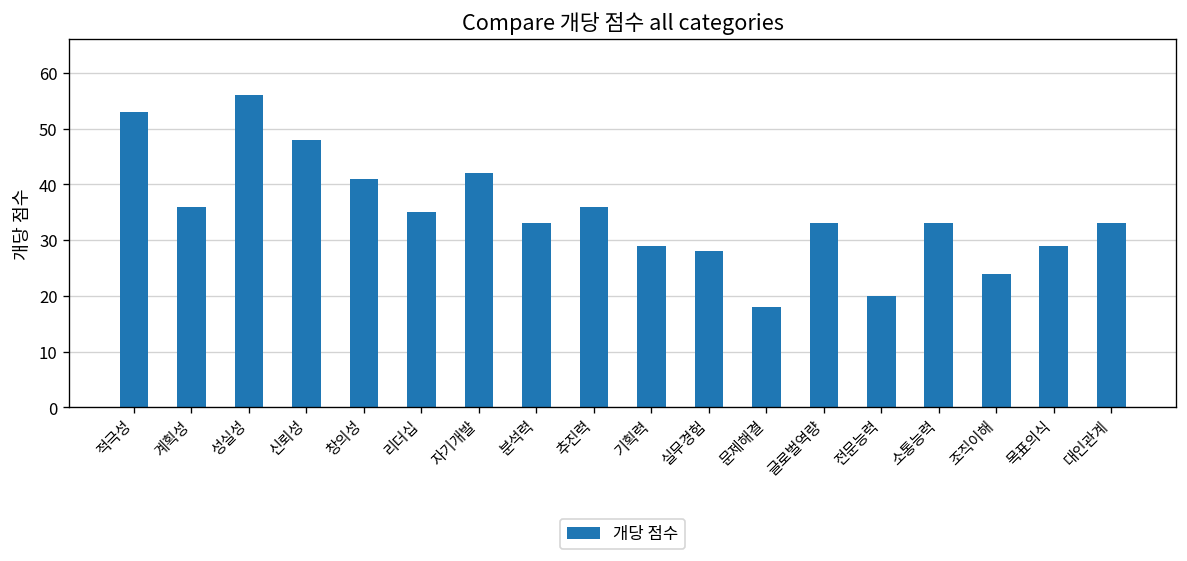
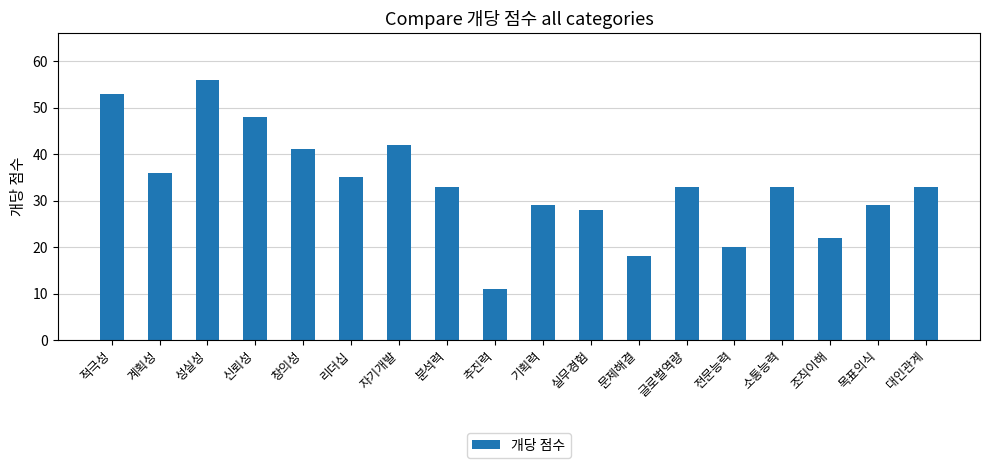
  {
    "적극성": 53,
    "계획성": 36,
    "성실성": 56,
    "신뢰성": 48,
    "창의성": 41,
    "리더십": 35,
    "자기개발": 42,
    "분석력": 33,
-   "추진력": 36,
+   "추진력": 11,
    "기획력": 29,
    "실무경험": 28,
    "문제해결": 18,
    "글로벌역량": 33,
    "전문능력": 20,
    "소통능력": 33,
-   "조직이해": 24,
+   "조직이해": 22,
    "목표의식": 29,
    "대인관계": 33
  }
